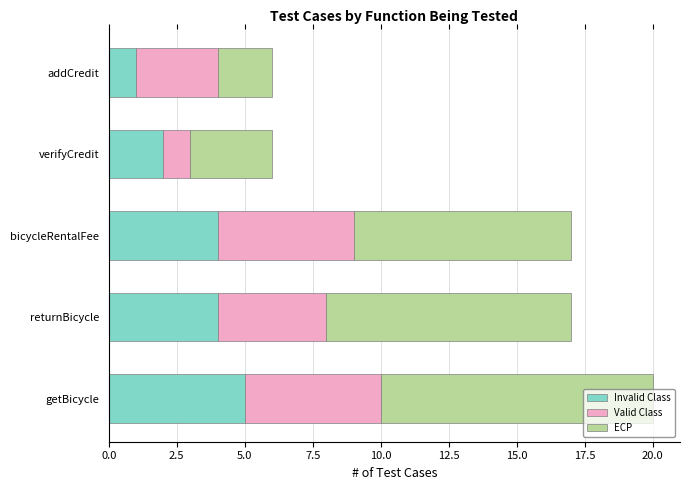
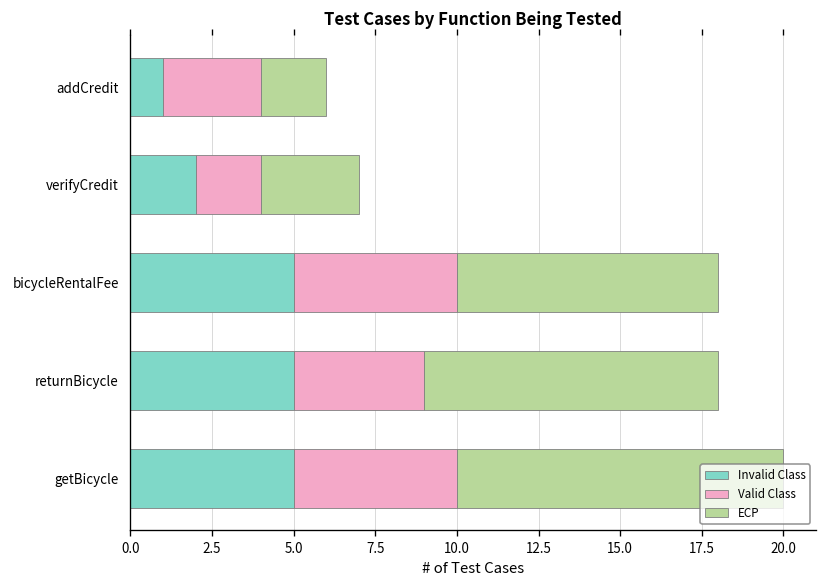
  {
    "Invalid Class": {
      "addCredit": 1,
      "verifyCredit": 2,
-     "bicycleRentalFee": 4,
-     "returnBicycle": 4,
+     "bicycleRentalFee": 5,
+     "returnBicycle": 5,
      "getBicycle": 5
    },
    "Valid Class": {
-     "verifyCredit": 1
+     "verifyCredit": 2
    },
    "ECP": {
      "addCredit": 2,
      "verifyCredit": 3,
      "bicycleRentalFee": 8,
      "returnBicycle": 9
    }
  }
